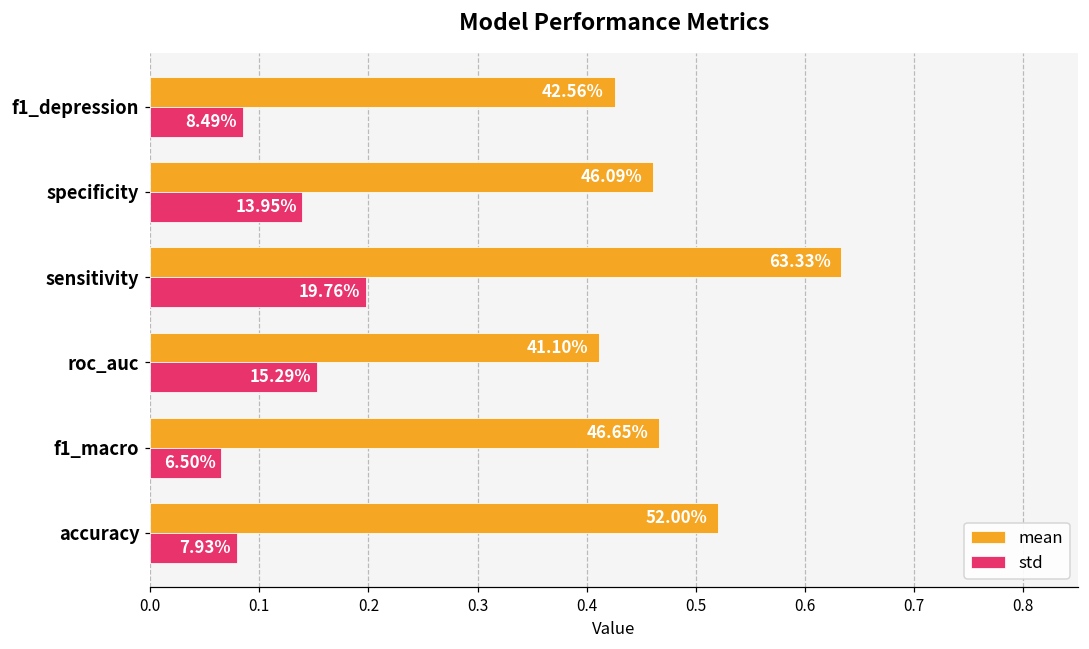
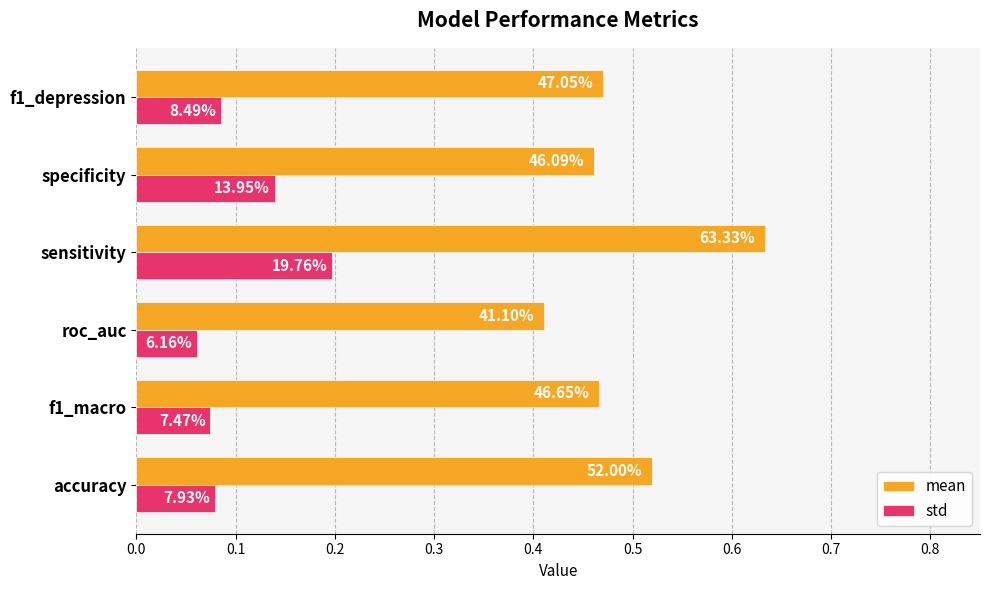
  {
    "mean": {
-     "f1_depression": "42.56%",
+     "f1_depression": "47.05%",
      "specificity": "46.09%",
      "sensitivity": "63.33%",
      "roc_auc": "41.10%",
      "f1_macro": "46.65%",
      "accuracy": "52.00%"
    },
    "std": {
      "f1_depression": "8.49%",
      "specificity": "13.95%",
      "sensitivity": "19.76%",
-     "roc_auc": "15.29%",
-     "f1_macro": "6.50%",
+     "roc_auc": "6.16%",
+     "f1_macro": "7.47%",
      "accuracy": "7.93%"
    }
  }
